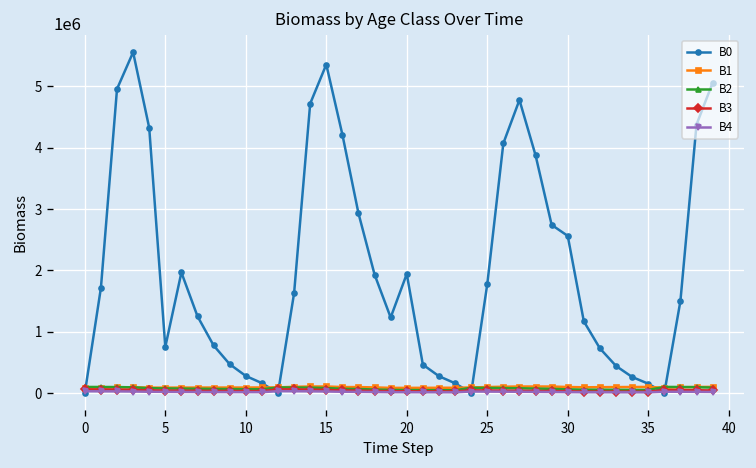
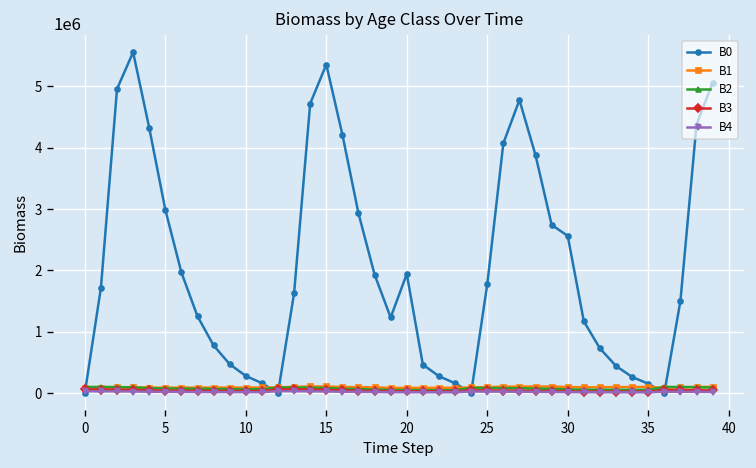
  {
    "B0": {
-     "5": 800000,
+     "5": 3000000,
      "10": 300000,
      "15": 5400000,
      "20": 1900000,
      "25": 1800000,
      "30": 2600000,
      "35": 200000
    }
  }
